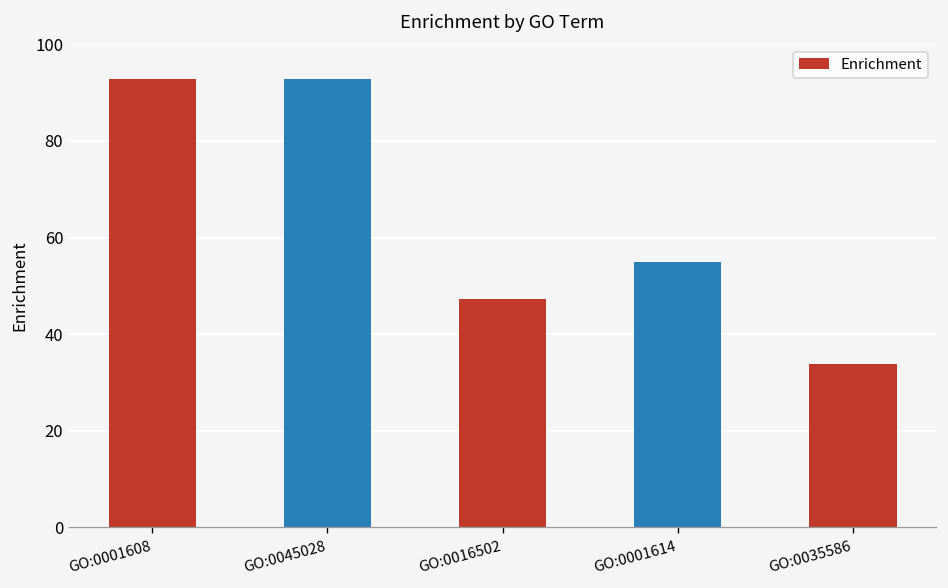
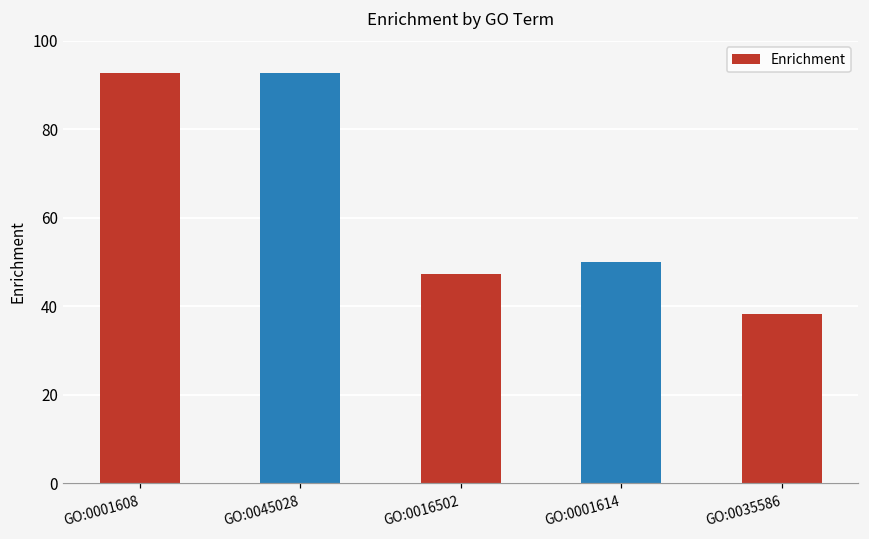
  {
    "GO:0001608": 93,
    "GO:0045028": 93,
    "GO:0016502": 47,
-   "GO:0001614": 55,
-   "GO:0035586": 34
+   "GO:0001614": 50,
+   "GO:0035586": 38
  }
